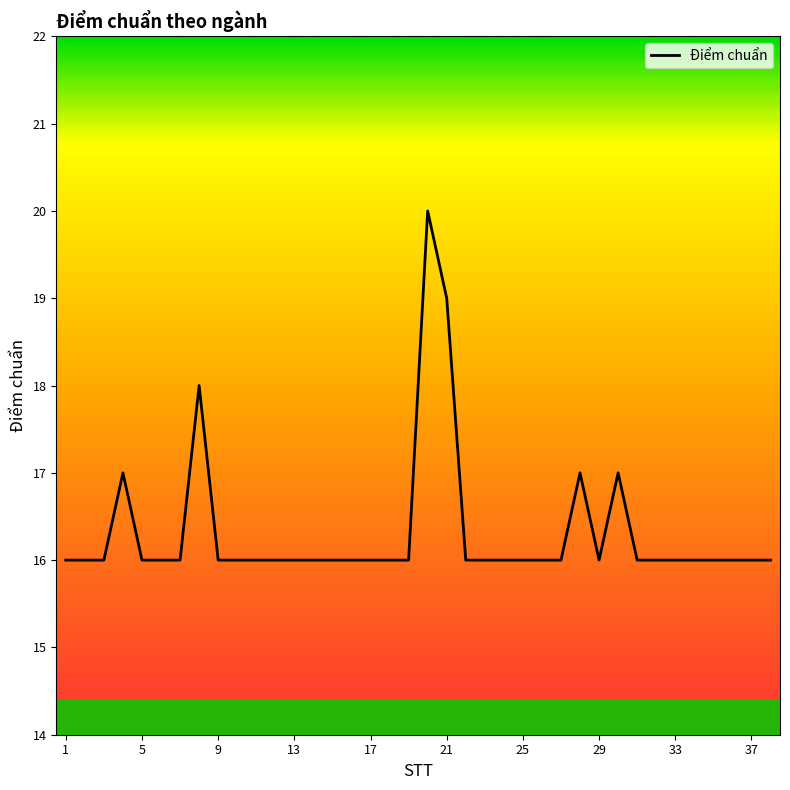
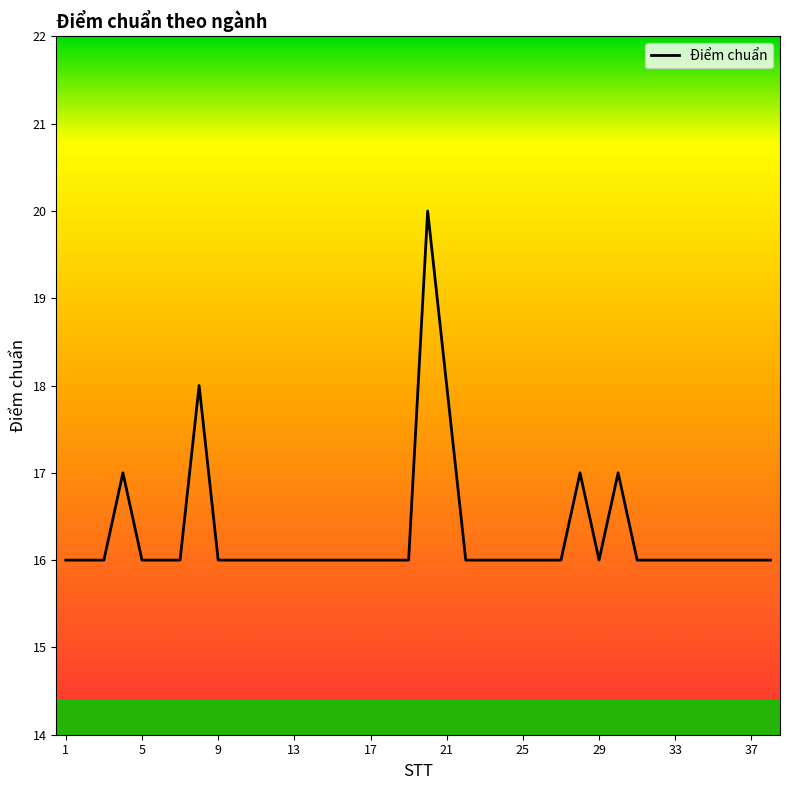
  {
    "1": 16,
    "5": 16,
    "9": 16,
    "13": 16,
    "17": 16,
-   "21": 19,
+   "21": 18,
    "25": 16,
    "29": 16,
    "33": 16,
    "37": 16
  }
